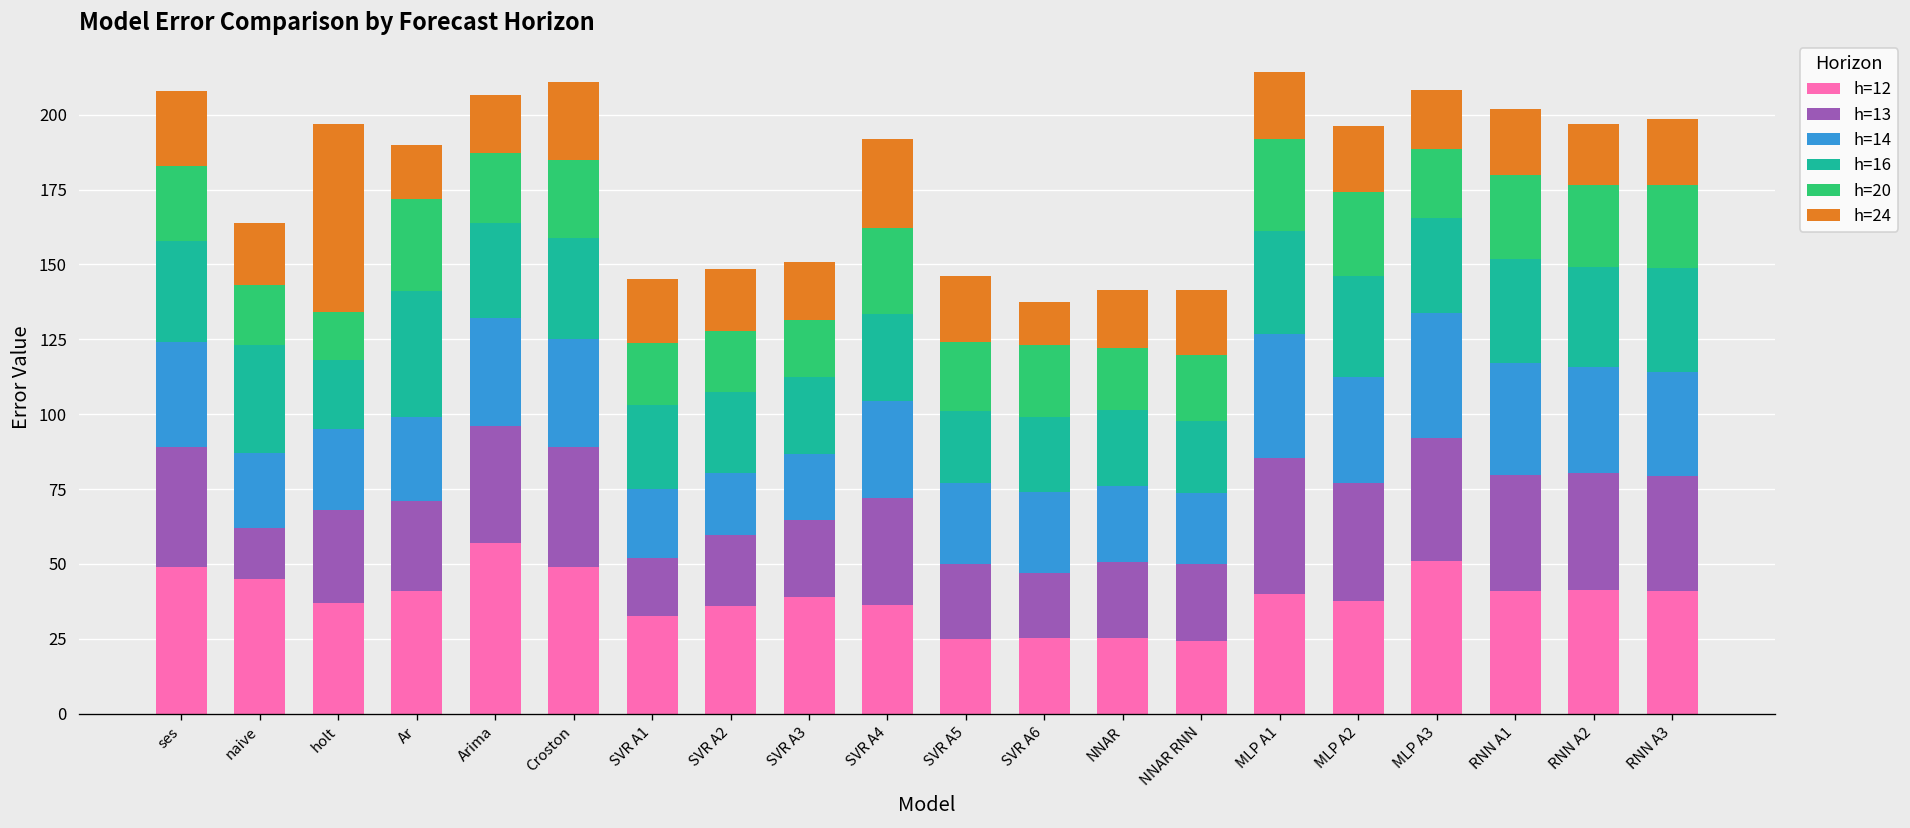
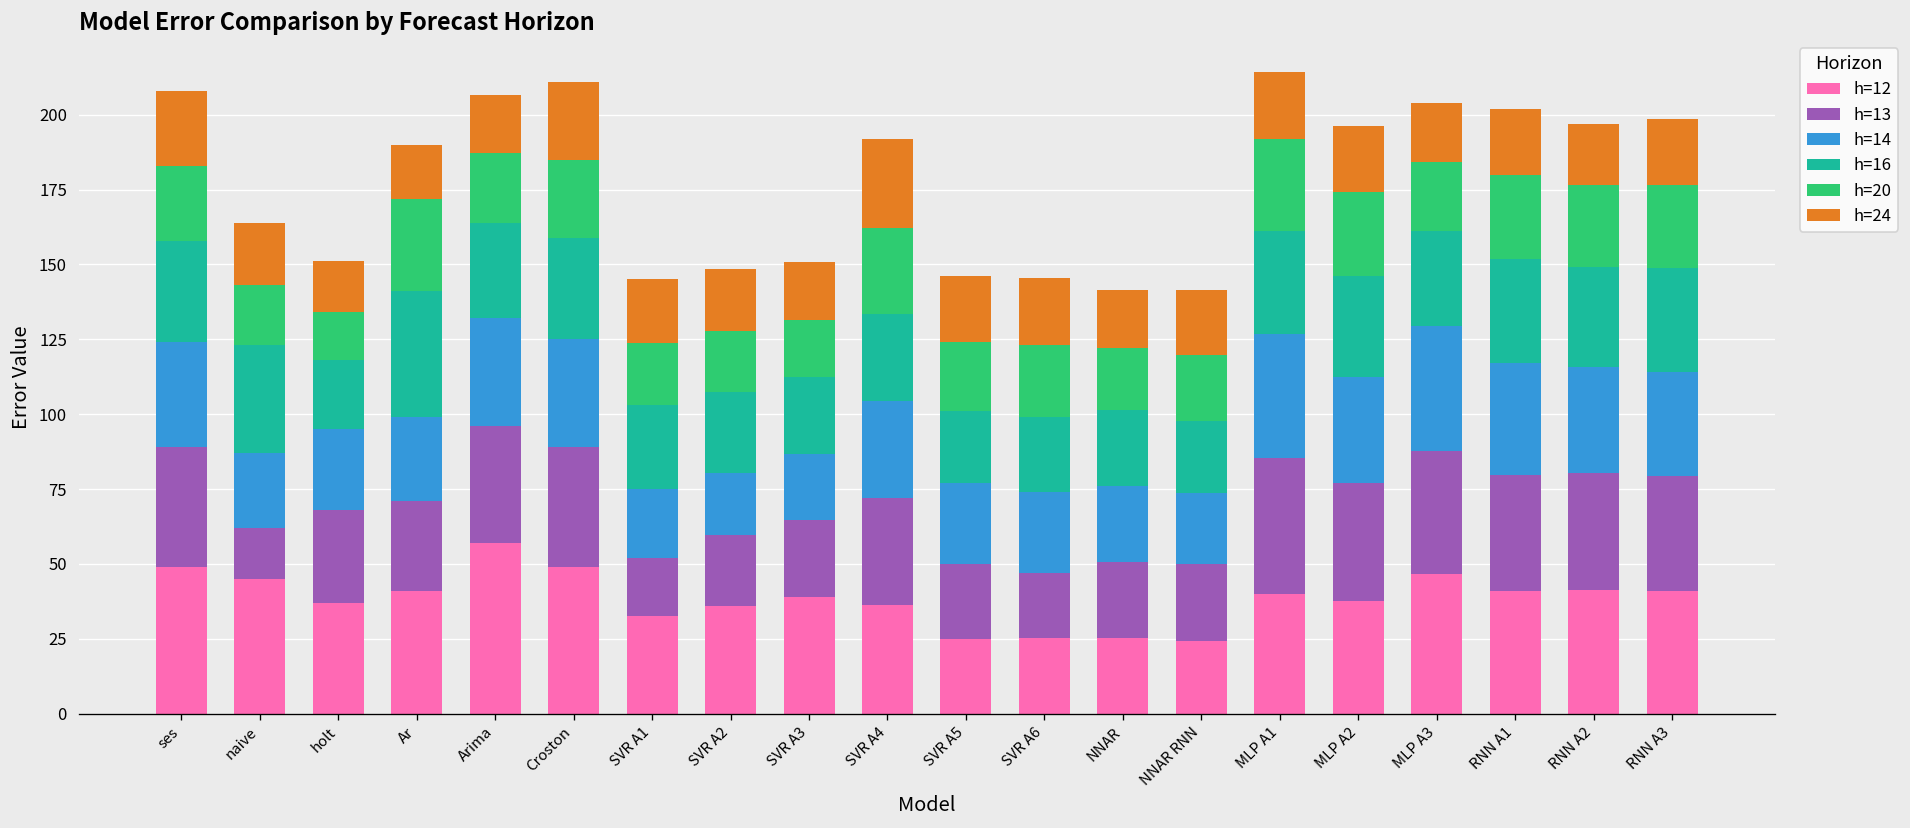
  {
    "h=12": {
      "ses": 49,
      "naive": 45,
      "holt": 37,
      "Ar": 41,
      "Arima": 57,
      "Croston": 49,
      "SVR A1": 33,
      "SVR A2": 36,
      "SVR A3": 39,
      "SVR A4": 36,
      "SVR A5": 25,
      "SVR A6": 25,
      "NNAR": 25,
      "NNAR RNN": 24,
      "MLP A1": 40,
      "MLP A2": 37,
-     "MLP A3": 51,
+     "MLP A3": 47,
      "RNN A1": 41,
      "RNN A2": 41,
      "RNN A3": 41
    },
    "h=13": {
      "ses": 40,
      "naive": 17,
      "holt": 31,
      "Ar": 30,
      "Arima": 39,
      "Croston": 40,
      "SVR A1": 19,
      "SVR A2": 24,
      "SVR A3": 26,
      "SVR A4": 36,
      "SVR A5": 25,
      "SVR A6": 22,
      "NNAR": 25,
      "NNAR RNN": 26,
      "MLP A1": 46,
      "MLP A2": 39,
      "MLP A3": 41,
      "RNN A1": 39,
      "RNN A2": 39,
      "RNN A3": 38
    },
    "h=14": {
      "ses": 35,
      "naive": 25,
      "holt": 27,
      "Ar": 28,
      "Arima": 36,
      "Croston": 36,
      "SVR A1": 23,
      "SVR A2": 21,
      "SVR A3": 22,
      "SVR A4": 32,
      "SVR A5": 27,
      "SVR A6": 27,
      "NNAR": 25,
      "NNAR RNN": 24,
      "MLP A1": 41,
      "MLP A2": 36,
      "MLP A3": 42,
      "RNN A1": 37,
      "RNN A2": 35,
      "RNN A3": 35
    },
    "h=24": {
      "ses": 25,
      "naive": 21,
-     "holt": 63,
+     "holt": 17,
      "Ar": 18,
      "Arima": 19,
      "Croston": 26,
      "SVR A1": 21,
      "SVR A2": 21,
      "SVR A3": 19,
      "SVR A4": 30,
      "SVR A5": 22,
-     "SVR A6": 14,
+     "SVR A6": 23,
      "NNAR": 19,
      "NNAR RNN": 22,
      "MLP A1": 22,
      "MLP A2": 22,
      "MLP A3": 20,
      "RNN A1": 22,
      "RNN A2": 20,
      "RNN A3": 22
    }
  }
